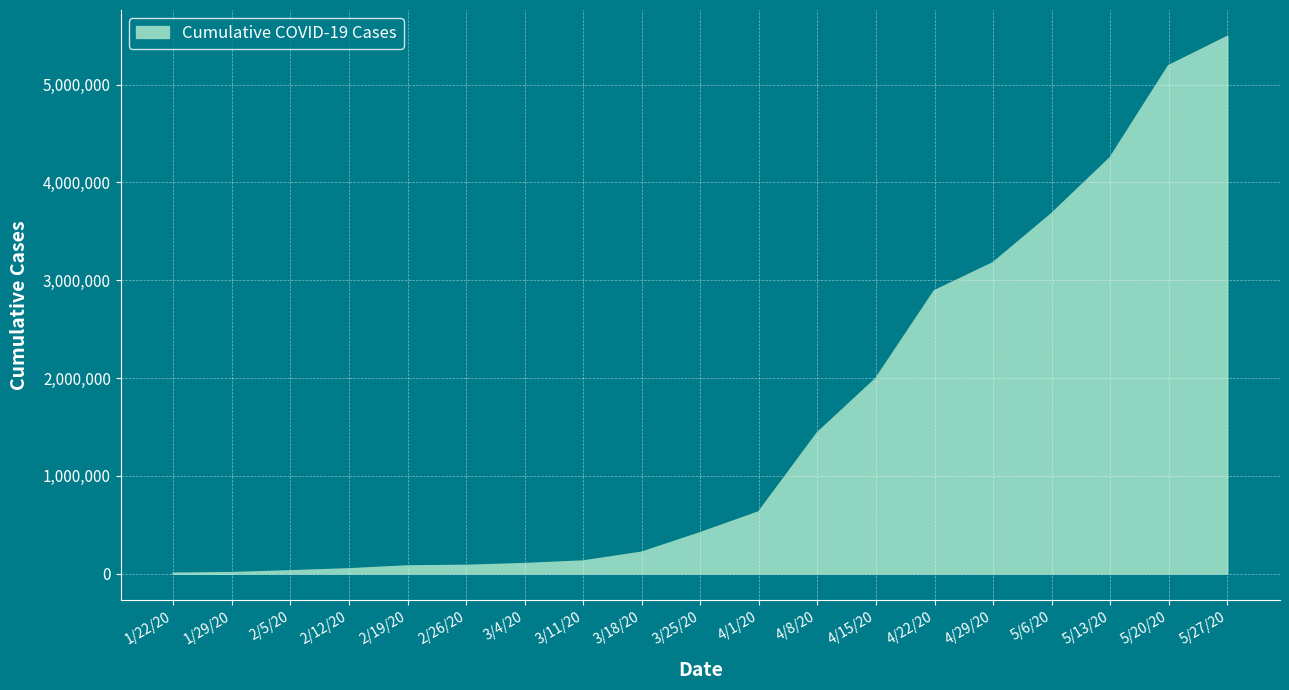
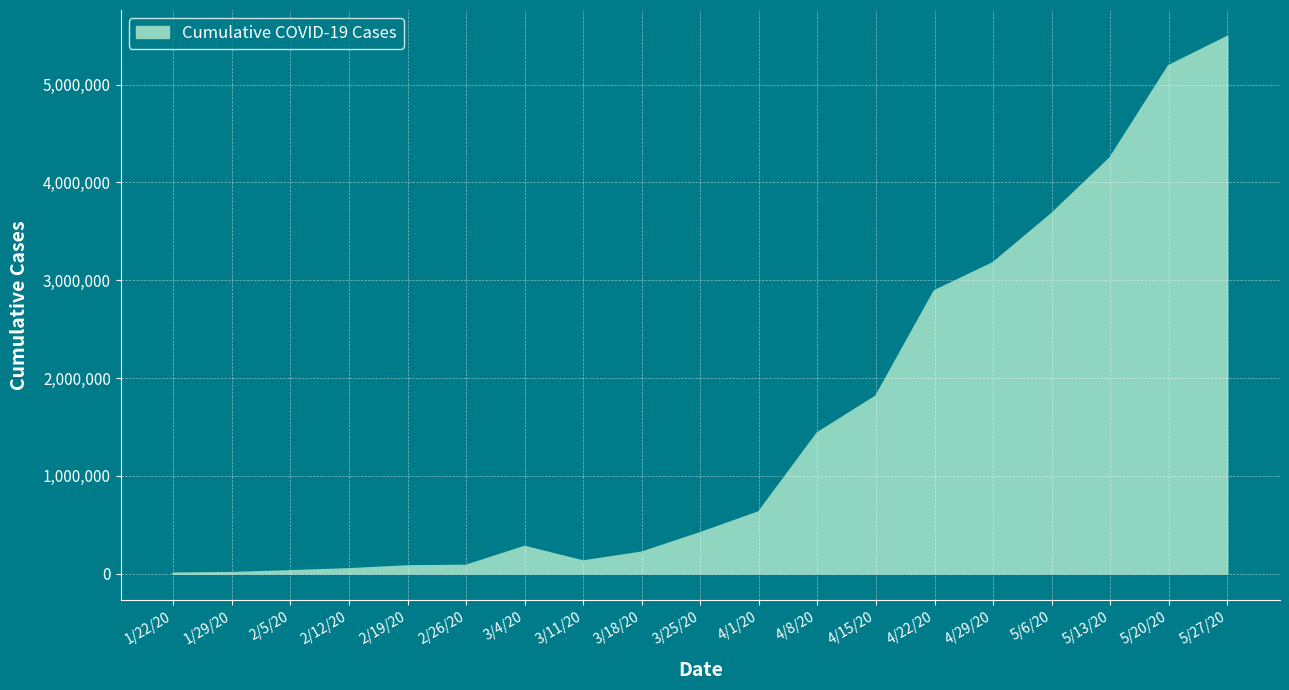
  {
    "1/22/20": "0",
    "1/29/20": "0",
    "2/5/20": "0",
    "2/12/20": "0",
    "2/19/20": "100,000",
    "2/26/20": "100,000",
-   "3/4/20": "100,000",
+   "3/4/20": "300,000",
    "3/11/20": "100,000",
    "3/18/20": "200,000",
    "3/25/20": "400,000",
    "4/1/20": "600,000",
    "4/8/20": "1,400,000",
-   "4/15/20": "2,000,000",
+   "4/15/20": "1,800,000",
    "4/22/20": "2,900,000",
    "4/29/20": "3,200,000",
    "5/6/20": "3,700,000",
    "5/13/20": "4,200,000",
    "5/20/20": "5,200,000",
    "5/27/20": "5,500,000"
  }
